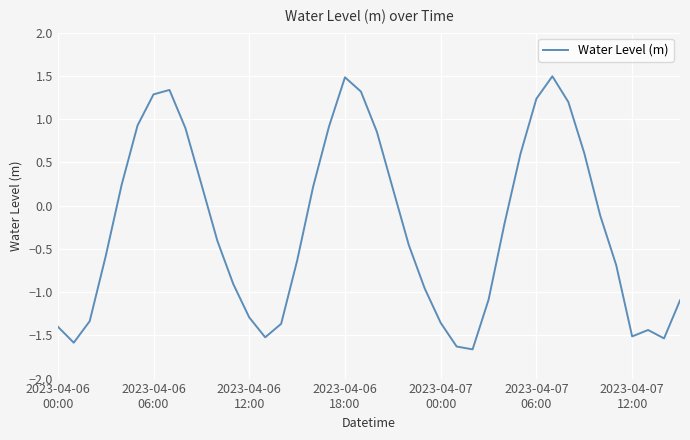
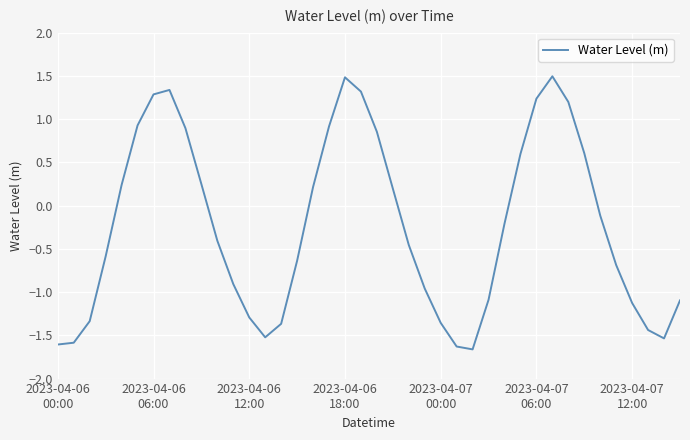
  {
-   "2023-04-06 00:00": -1.4,
+   "2023-04-06 00:00": -1.6,
    "2023-04-06 06:00": 1.3,
    "2023-04-06 12:00": -1.3,
    "2023-04-06 18:00": 1.5,
    "2023-04-07 00:00": -1.4,
    "2023-04-07 06:00": 1.2,
-   "2023-04-07 12:00": -1.5
+   "2023-04-07 12:00": -1.1
  }
